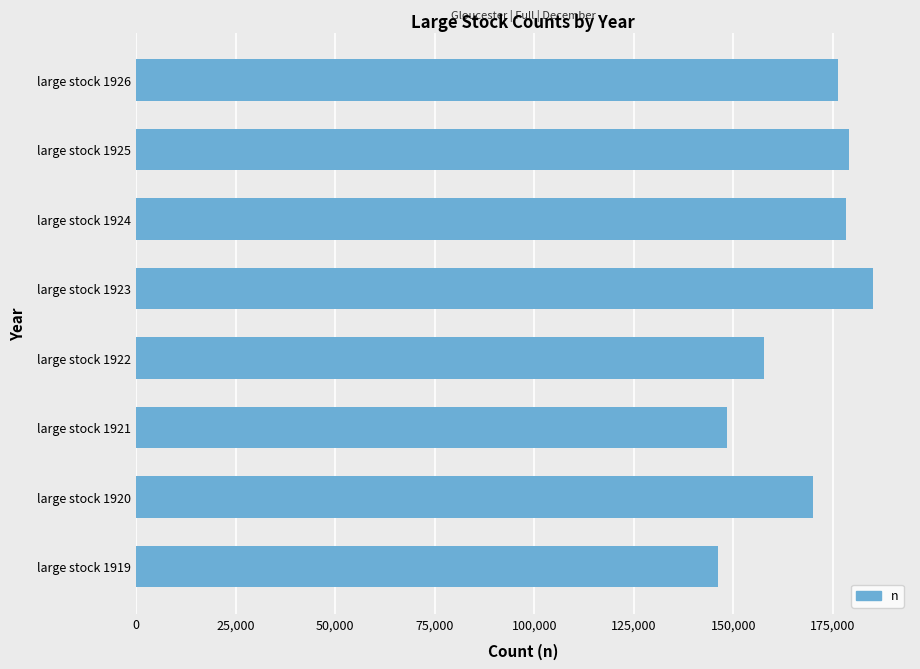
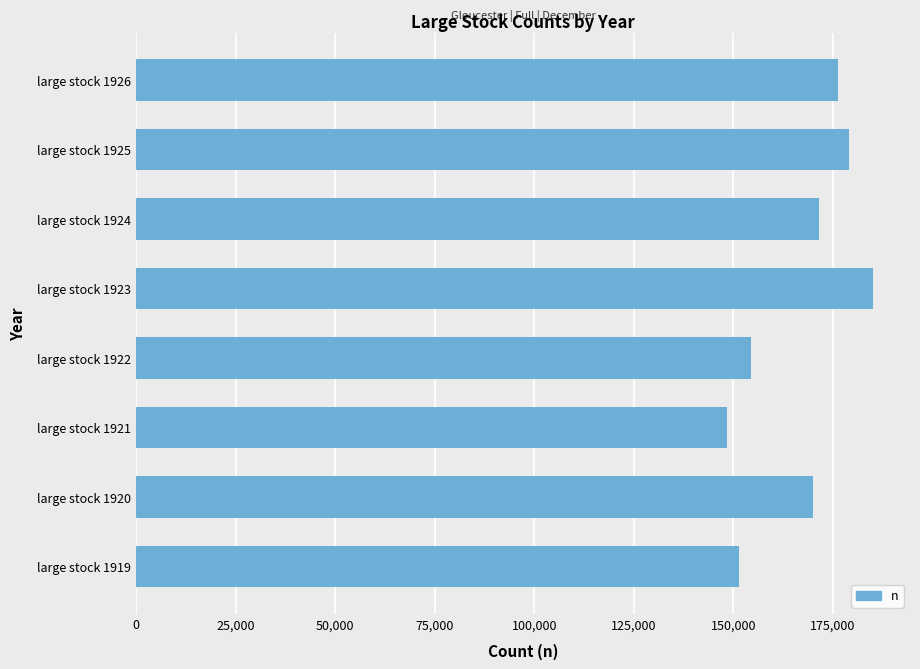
  {
    "large stock 1926": "176,000",
    "large stock 1925": "179,000",
-   "large stock 1924": "178,000",
+   "large stock 1924": "171,000",
    "large stock 1923": "185,000",
-   "large stock 1922": "158,000",
+   "large stock 1922": "154,000",
    "large stock 1921": "148,000",
    "large stock 1920": "170,000",
-   "large stock 1919": "146,000"
+   "large stock 1919": "151,000"
  }
